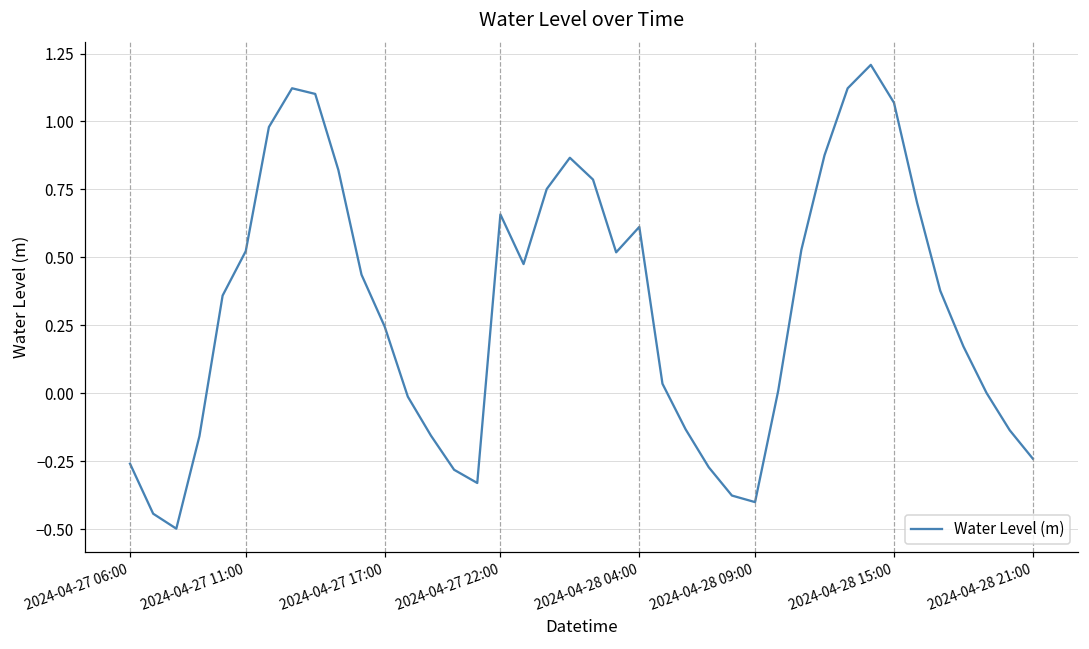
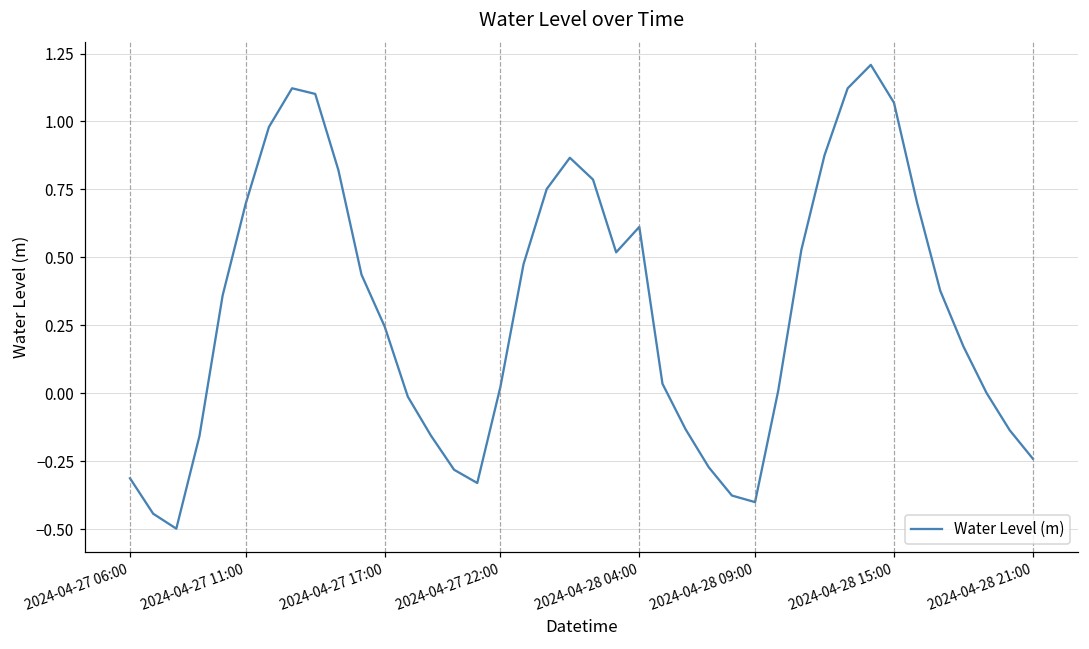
  {
-   "2024-04-27 06:00": -0.26,
-   "2024-04-27 11:00": 0.52,
+   "2024-04-27 06:00": -0.31,
+   "2024-04-27 11:00": 0.70,
    "2024-04-27 17:00": 0.25,
-   "2024-04-27 22:00": 0.66,
+   "2024-04-27 22:00": 0.02,
    "2024-04-28 04:00": 0.61,
    "2024-04-28 09:00": -0.40,
    "2024-04-28 15:00": 1.07,
    "2024-04-28 21:00": -0.24
  }
